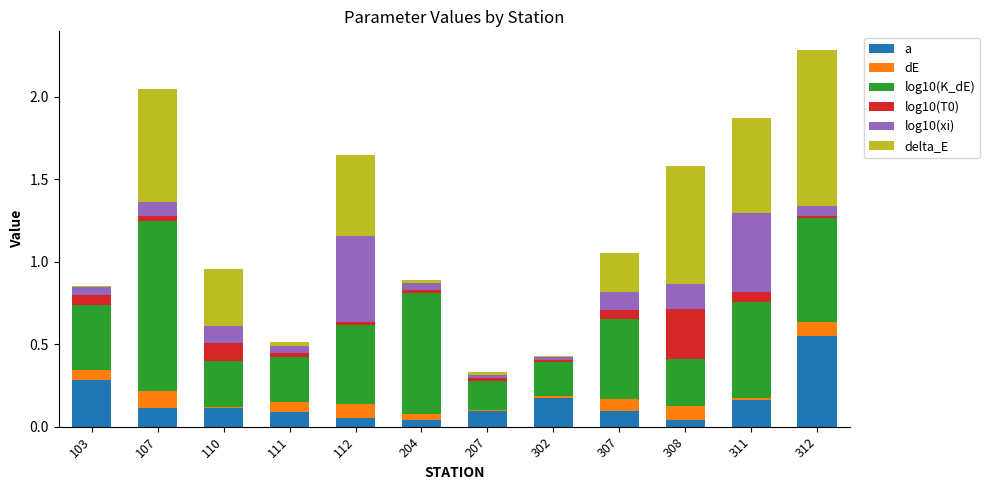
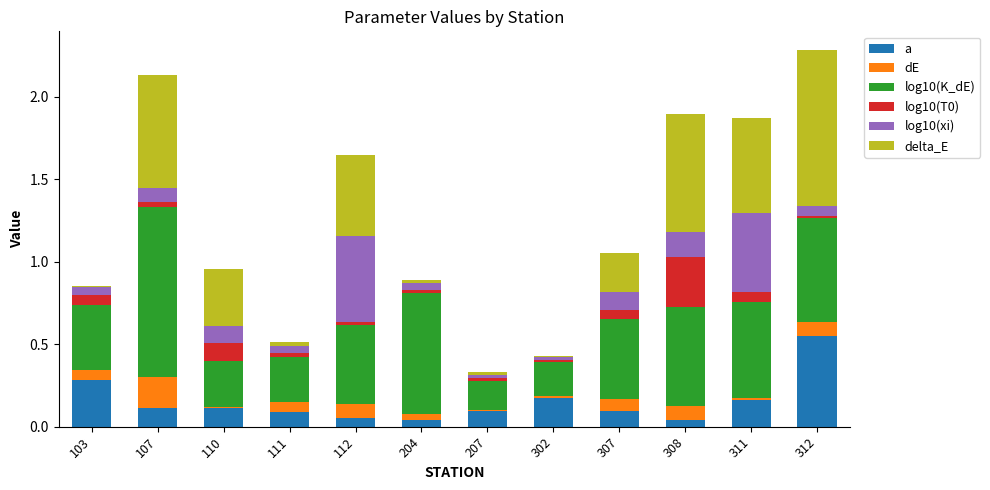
  {
    "a": {
      "103": 0.28,
      "107": 0.11,
      "110": 0.11,
      "111": 0.09,
      "112": 0.05,
      "204": 0.04,
      "207": 0.09,
      "302": 0.18,
      "307": 0.10,
      "308": 0.04,
      "311": 0.16,
      "312": 0.55
    },
    "dE": {
      "103": 0.06,
-     "107": 0.10,
+     "107": 0.19,
      "111": 0.06,
      "112": 0.09,
      "204": 0.04,
      "307": 0.07,
      "308": 0.08,
      "312": 0.09
    },
    "log10(K_dE)": {
      "103": 0.40,
      "107": 1.03,
      "110": 0.28,
      "111": 0.27,
      "112": 0.47,
      "204": 0.73,
      "207": 0.17,
      "302": 0.21,
      "307": 0.49,
-     "308": 0.29,
+     "308": 0.60,
      "311": 0.58,
      "312": 0.63
    },
    "log10(T0)": {
      "103": 0.06,
      "107": 0.03,
      "110": 0.11,
      "111": 0.03,
      "112": 0.02,
      "204": 0.02,
      "307": 0.05,
      "308": 0.30,
      "311": 0.06
    },
    "log10(xi)": {
      "103": 0.05,
      "107": 0.08,
      "110": 0.10,
      "111": 0.04,
      "112": 0.52,
      "204": 0.04,
      "207": 0.02,
      "302": 0.02,
      "307": 0.11,
      "308": 0.15,
      "311": 0.48,
      "312": 0.06
    },
    "delta_E": {
      "107": 0.69,
      "110": 0.34,
      "111": 0.03,
      "112": 0.49,
      "204": 0.02,
      "207": 0.02,
      "307": 0.24,
      "308": 0.71,
      "311": 0.58,
      "312": 0.94
    }
  }
